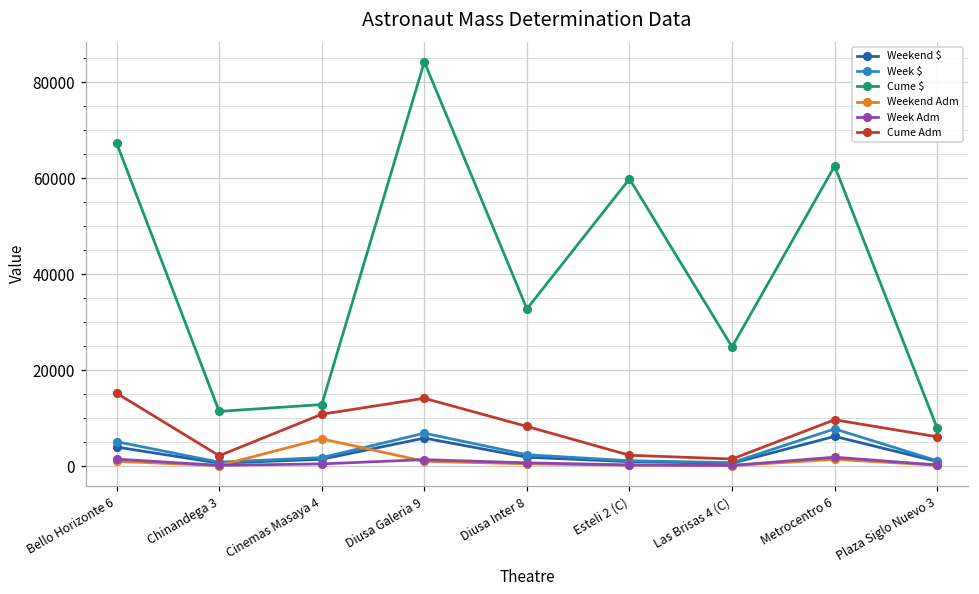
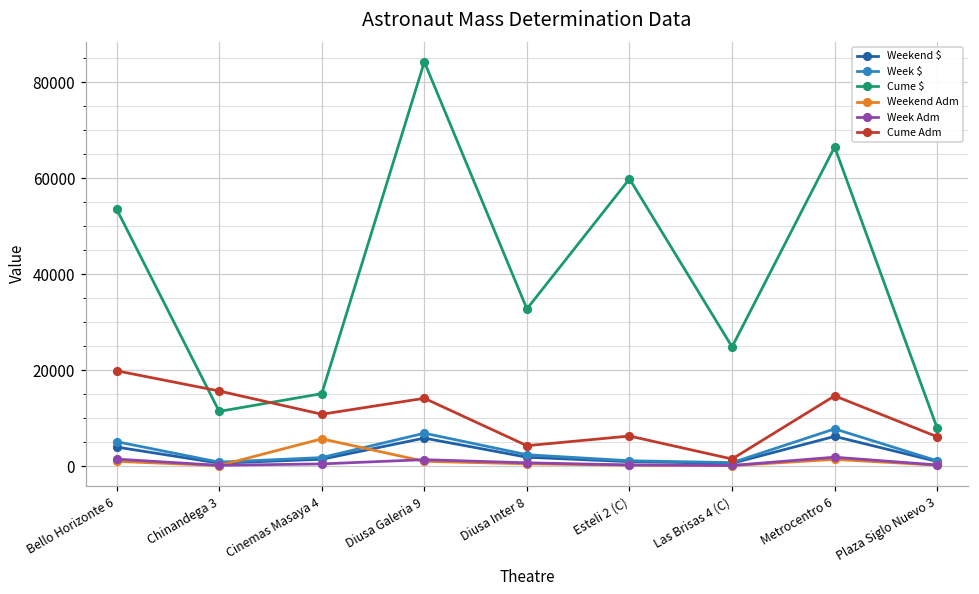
  {
    "Cume $": {
-     "Bello Horizonte 6": 67000,
+     "Bello Horizonte 6": 54000,
      "Chinandega 3": 11000,
-     "Cinemas Masaya 4": 13000,
+     "Cinemas Masaya 4": 15000,
      "Diusa Galeria 9": 84000,
      "Diusa Inter 8": 33000,
      "Esteli 2 (C)": 60000,
      "Las Brisas 4 (C)": 25000,
-     "Metrocentro 6": 63000,
+     "Metrocentro 6": 67000,
      "Plaza Siglo Nuevo 3": 8000
    },
    "Weekend Adm": {
      "Cinemas Masaya 4": 6000
    },
    "Week Adm": {
      "Cinemas Masaya 4": 1000
    },
    "Cume Adm": {
-     "Bello Horizonte 6": 15000,
-     "Chinandega 3": 2000,
+     "Bello Horizonte 6": 20000,
+     "Chinandega 3": 16000,
      "Cinemas Masaya 4": 11000,
      "Diusa Galeria 9": 14000,
-     "Diusa Inter 8": 8000,
-     "Esteli 2 (C)": 2000,
+     "Diusa Inter 8": 4000,
+     "Esteli 2 (C)": 6000,
      "Las Brisas 4 (C)": 2000,
-     "Metrocentro 6": 10000,
+     "Metrocentro 6": 15000,
      "Plaza Siglo Nuevo 3": 6000
    }
  }
